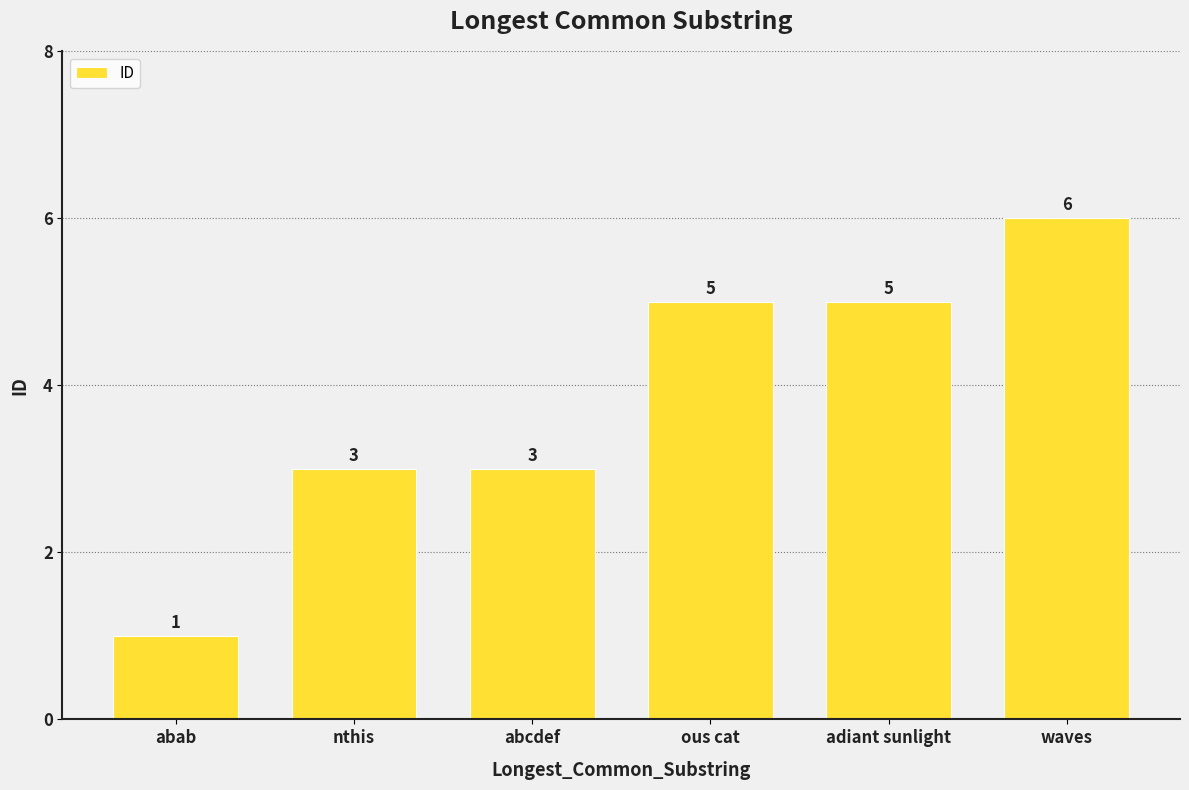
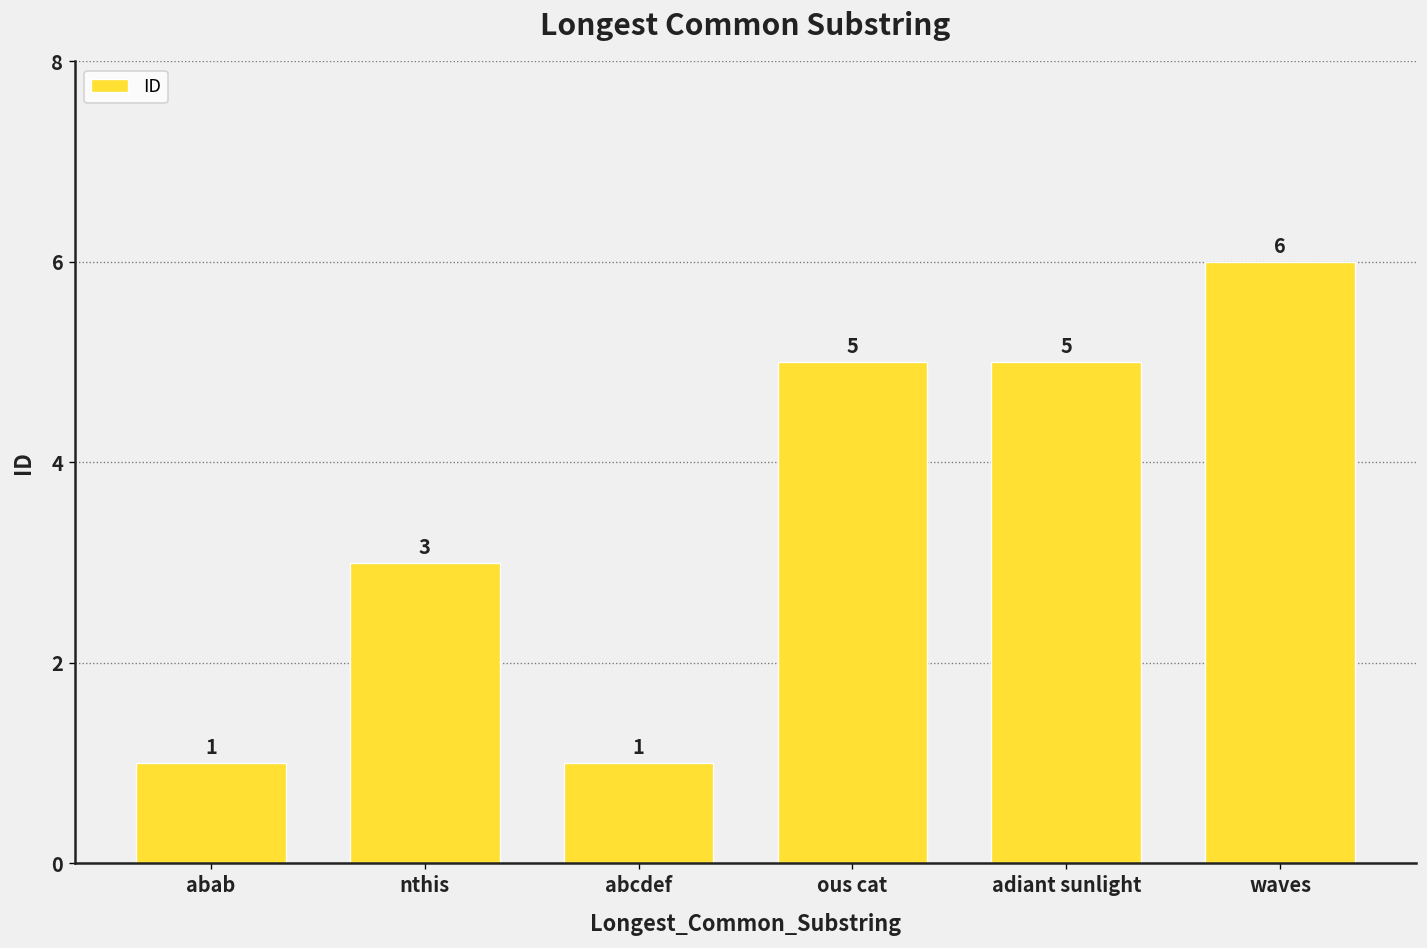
  {
    "abab": 1,
    "nthis": 3,
-   "abcdef": 3,
+   "abcdef": 1,
    "ous cat": 5,
    "adiant sunlight": 5,
    "waves": 6
  }
